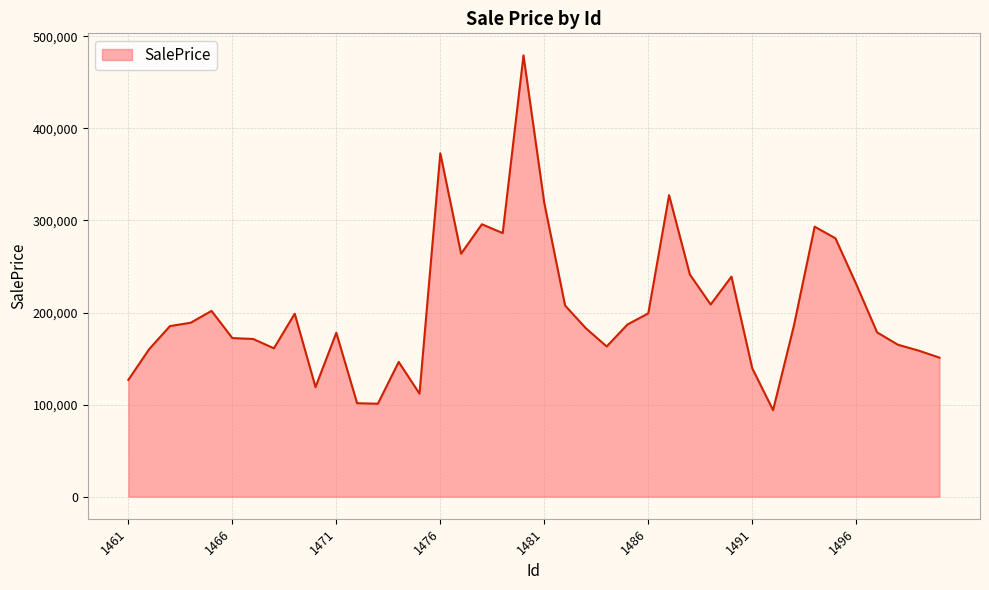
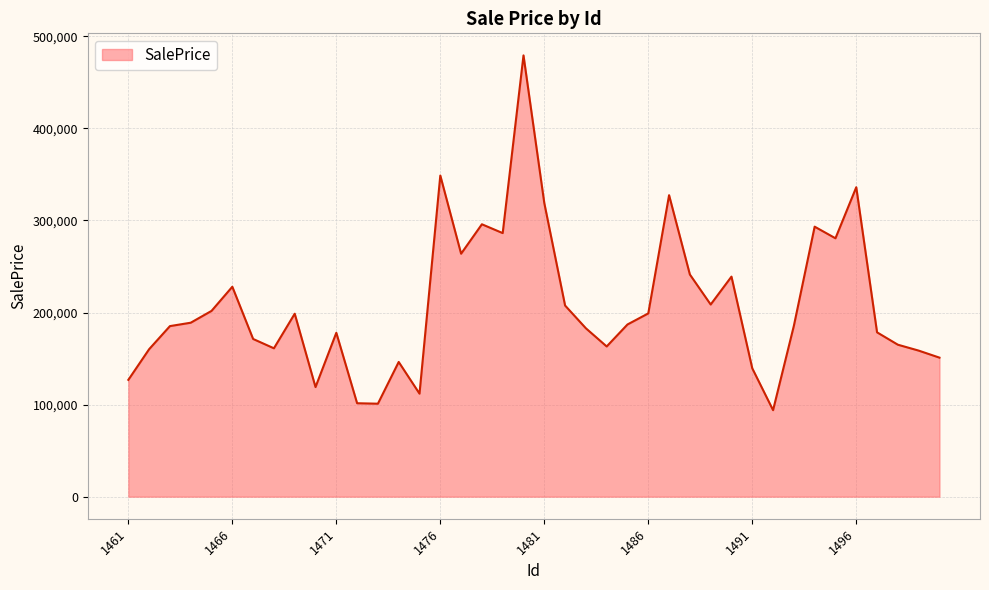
  {
    "1461": "130,000",
-   "1466": "170,000",
+   "1466": "230,000",
    "1471": "180,000",
-   "1476": "370,000",
+   "1476": "350,000",
    "1481": "320,000",
    "1486": "200,000",
    "1491": "140,000",
-   "1496": "230,000"
+   "1496": "340,000"
  }
